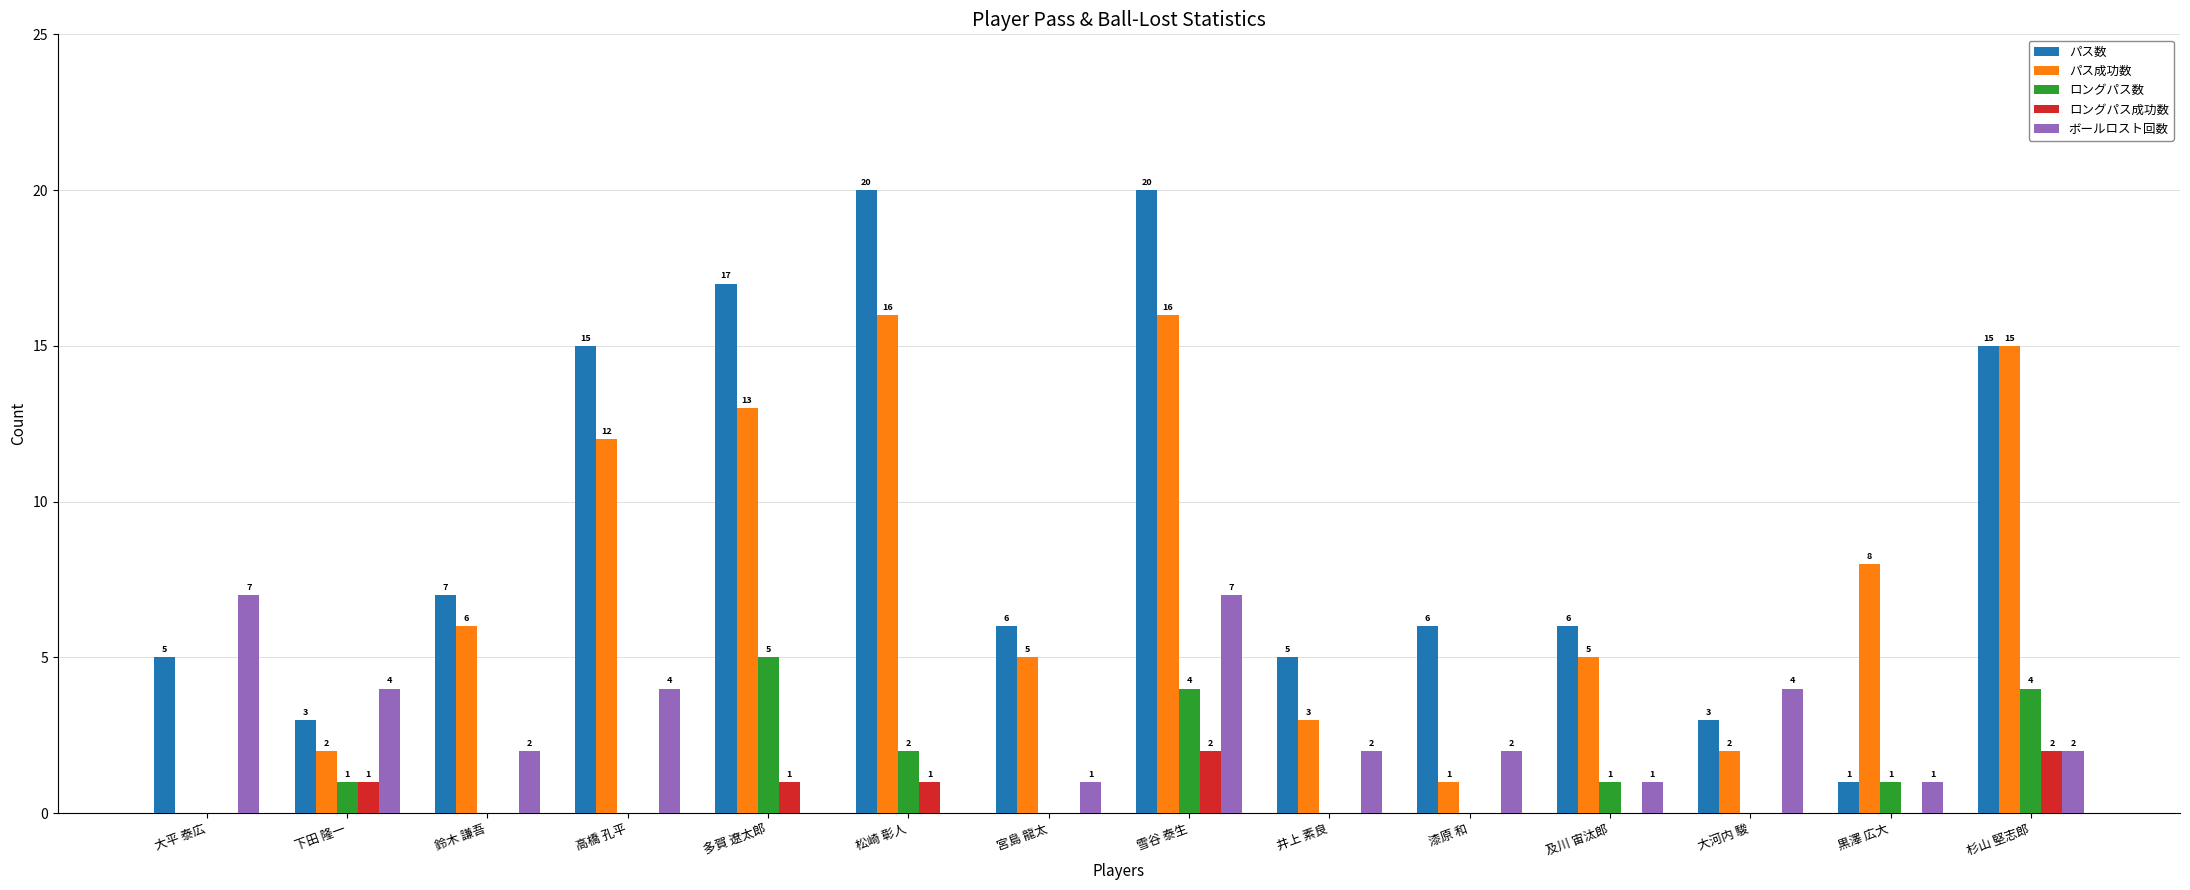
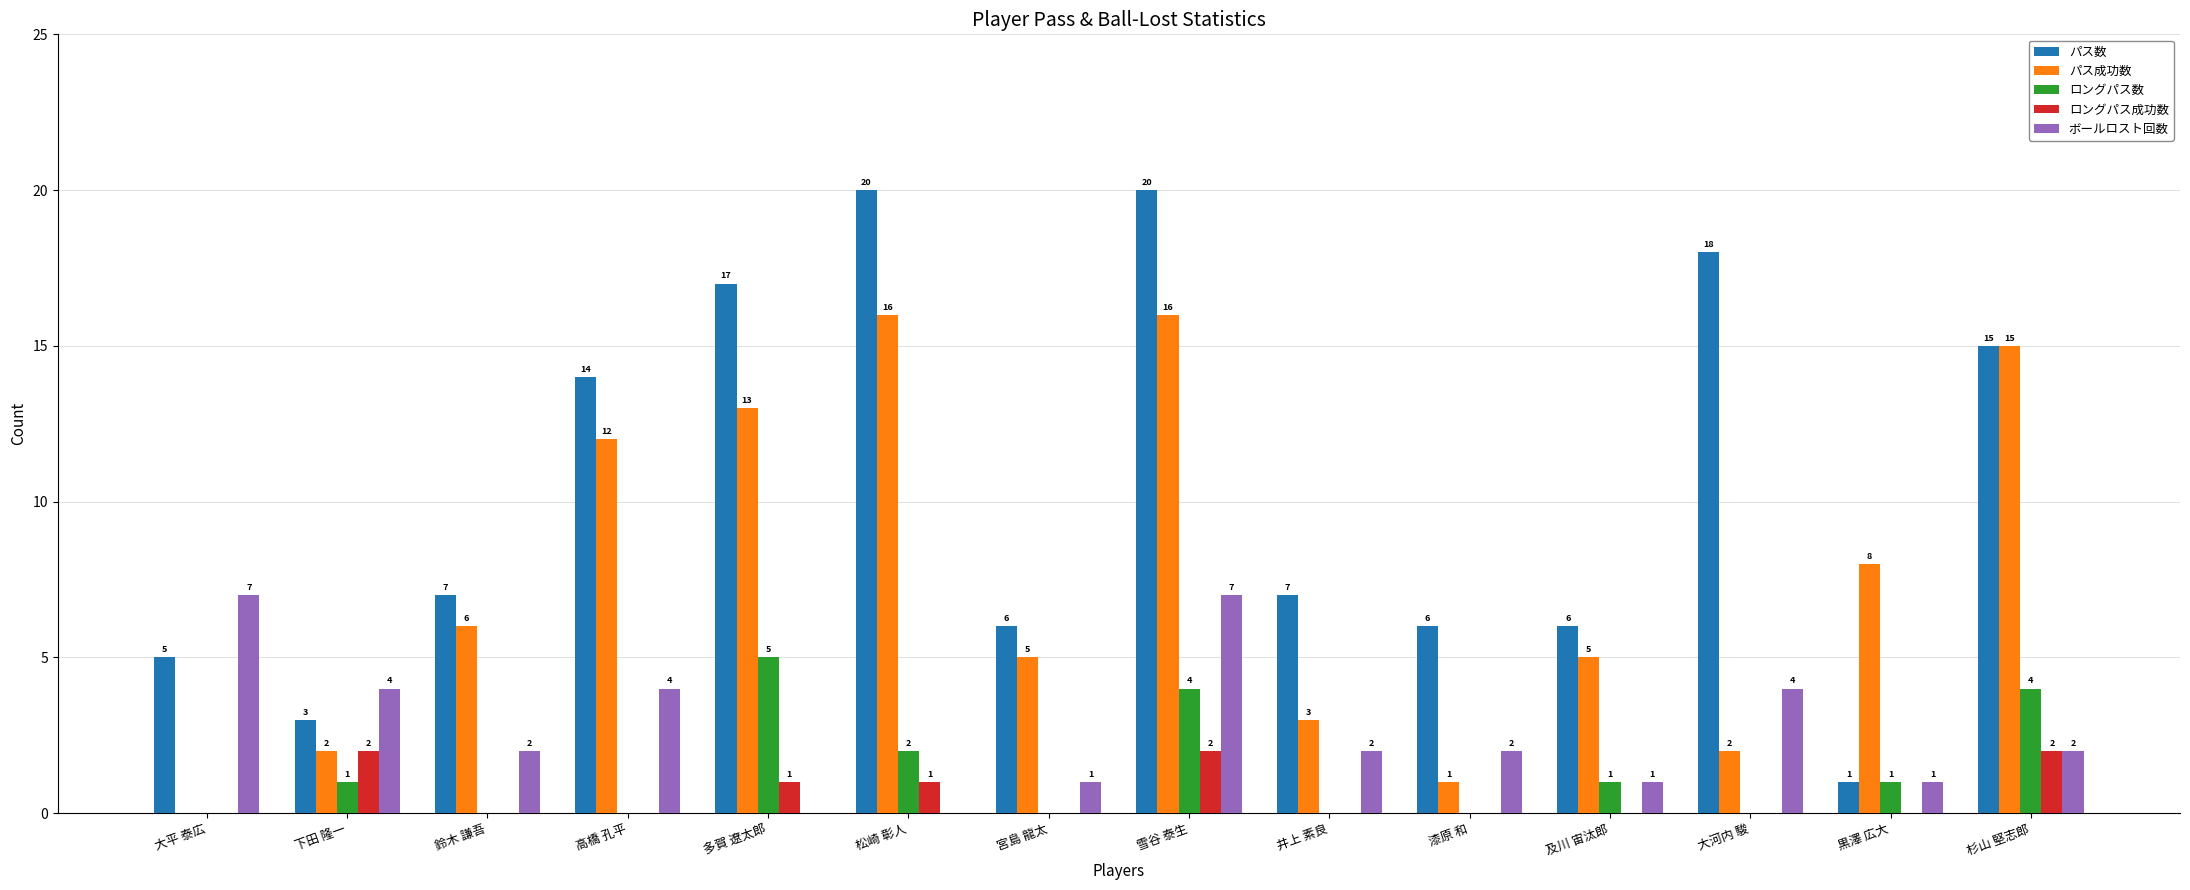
  {
    "パス数": {
      "大平 泰広": 5,
      "下田 隆一": 3,
      "鈴木 謙吾": 7,
-     "高橋 孔平": 15,
+     "高橋 孔平": 14,
      "多賀 遼太郎": 17,
      "松崎 彰人": 20,
      "宮島 龍太": 6,
      "雪谷 泰生": 20,
-     "井上 素良": 5,
+     "井上 素良": 7,
      "漆原 和": 6,
      "及川 宙汰郎": 6,
-     "大河内 駿": 3,
+     "大河内 駿": 18,
      "黒澤 広大": 1,
      "杉山 堅志郎": 15
    },
    "パス成功数": {
      "下田 隆一": 2,
      "鈴木 謙吾": 6,
      "高橋 孔平": 12,
      "多賀 遼太郎": 13,
      "松崎 彰人": 16,
      "宮島 龍太": 5,
      "雪谷 泰生": 16,
      "井上 素良": 3,
      "漆原 和": 1,
      "及川 宙汰郎": 5,
      "大河内 駿": 2,
      "黒澤 広大": 8,
      "杉山 堅志郎": 15
    },
    "ロングパス数": {
      "下田 隆一": 1,
      "多賀 遼太郎": 5,
      "松崎 彰人": 2,
      "雪谷 泰生": 4,
      "及川 宙汰郎": 1,
      "黒澤 広大": 1,
      "杉山 堅志郎": 4
    },
    "ロングパス成功数": {
-     "下田 隆一": 1,
+     "下田 隆一": 2,
      "多賀 遼太郎": 1,
      "松崎 彰人": 1,
      "雪谷 泰生": 2,
      "杉山 堅志郎": 2
    },
    "ボールロスト回数": {
      "大平 泰広": 7,
      "下田 隆一": 4,
      "鈴木 謙吾": 2,
      "高橋 孔平": 4,
      "宮島 龍太": 1,
      "雪谷 泰生": 7,
      "井上 素良": 2,
      "漆原 和": 2,
      "及川 宙汰郎": 1,
      "大河内 駿": 4,
      "黒澤 広大": 1,
      "杉山 堅志郎": 2
    }
  }
